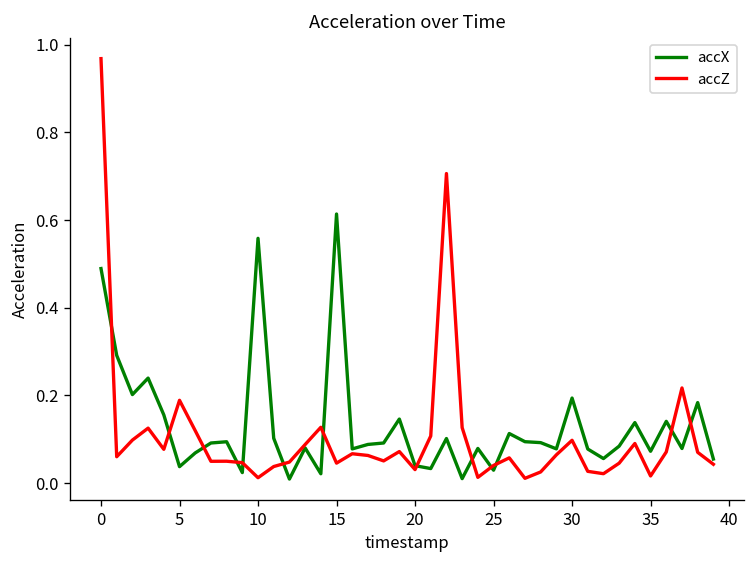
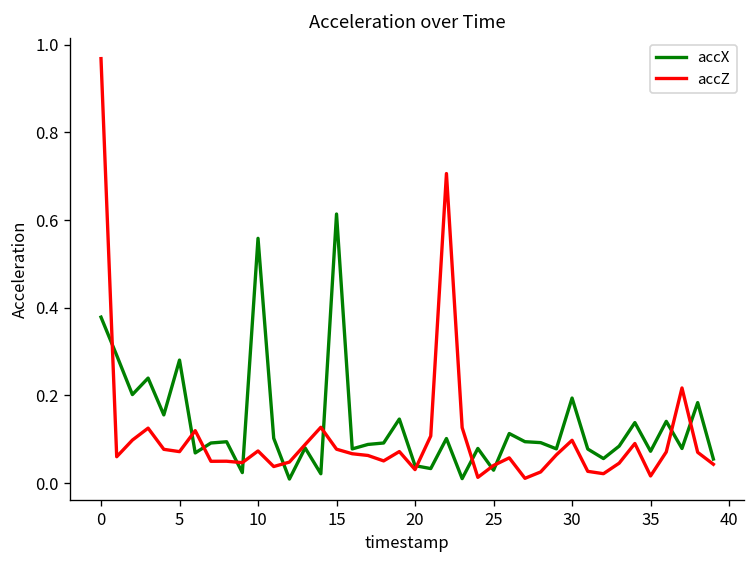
  {
    "accX": {
-     "0": 0.49,
-     "5": 0.04,
+     "0": 0.38,
+     "5": 0.28,
      "10": 0.56,
      "15": 0.61,
      "20": 0.04,
      "25": 0.03,
      "30": 0.19,
      "35": 0.07
    },
    "accZ": {
      "0": 0.97,
-     "5": 0.19,
-     "10": 0.01,
-     "15": 0.05,
+     "5": 0.07,
+     "10": 0.07,
+     "15": 0.08,
      "20": 0.03,
      "25": 0.04,
      "30": 0.10,
      "35": 0.02
    }
  }
